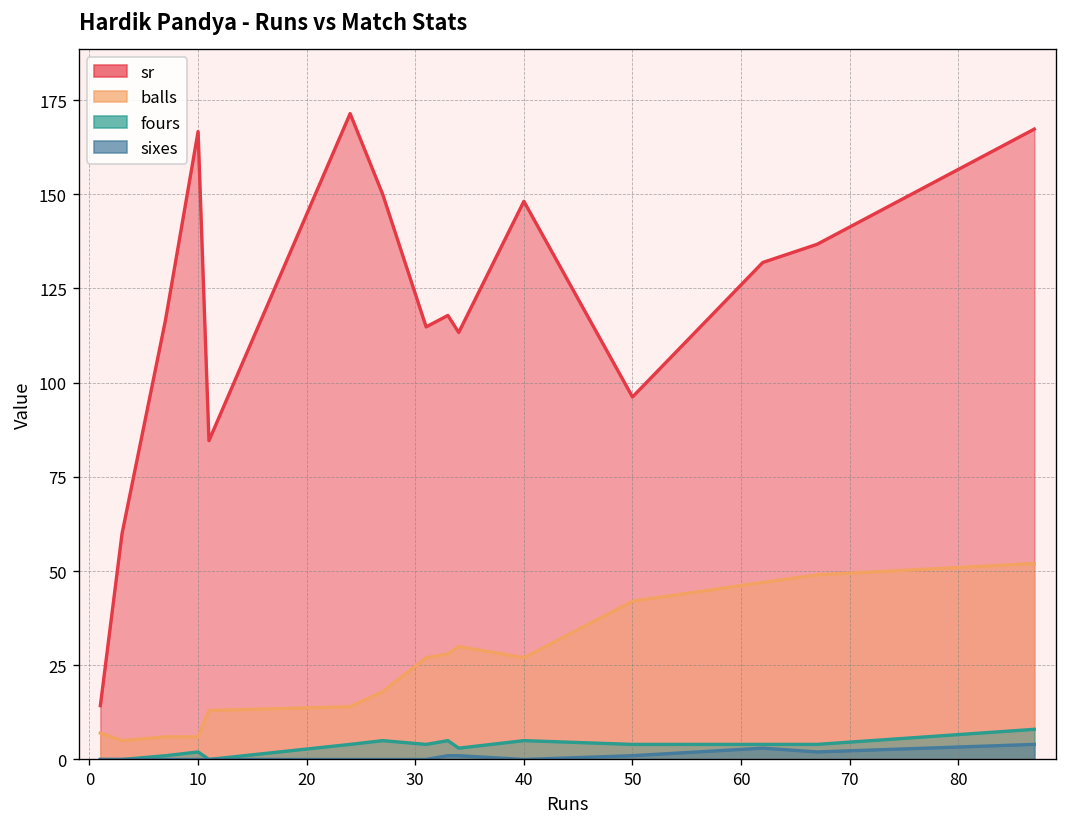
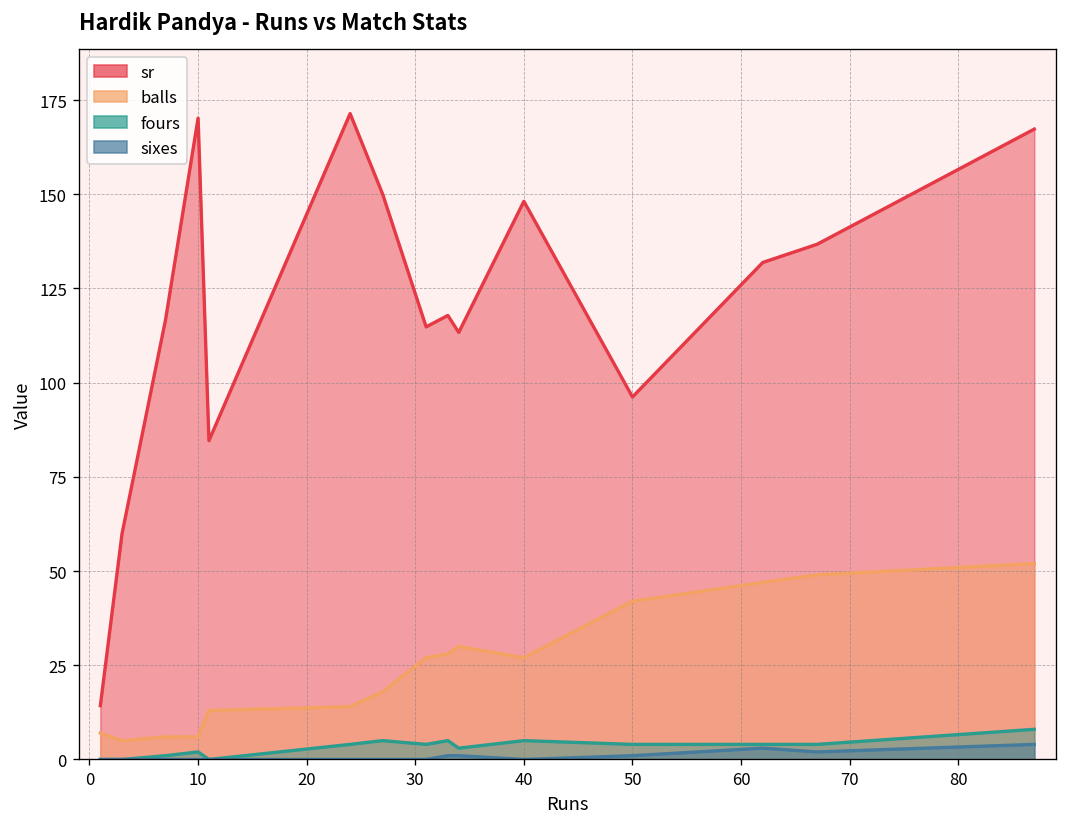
  {
    "sr": {
-     "10": 167,
+     "10": 170,
      "40": 148,
      "50": 96
    },
    "balls": {
      "10": 6,
      "40": 27,
      "50": 42
    }
  }
